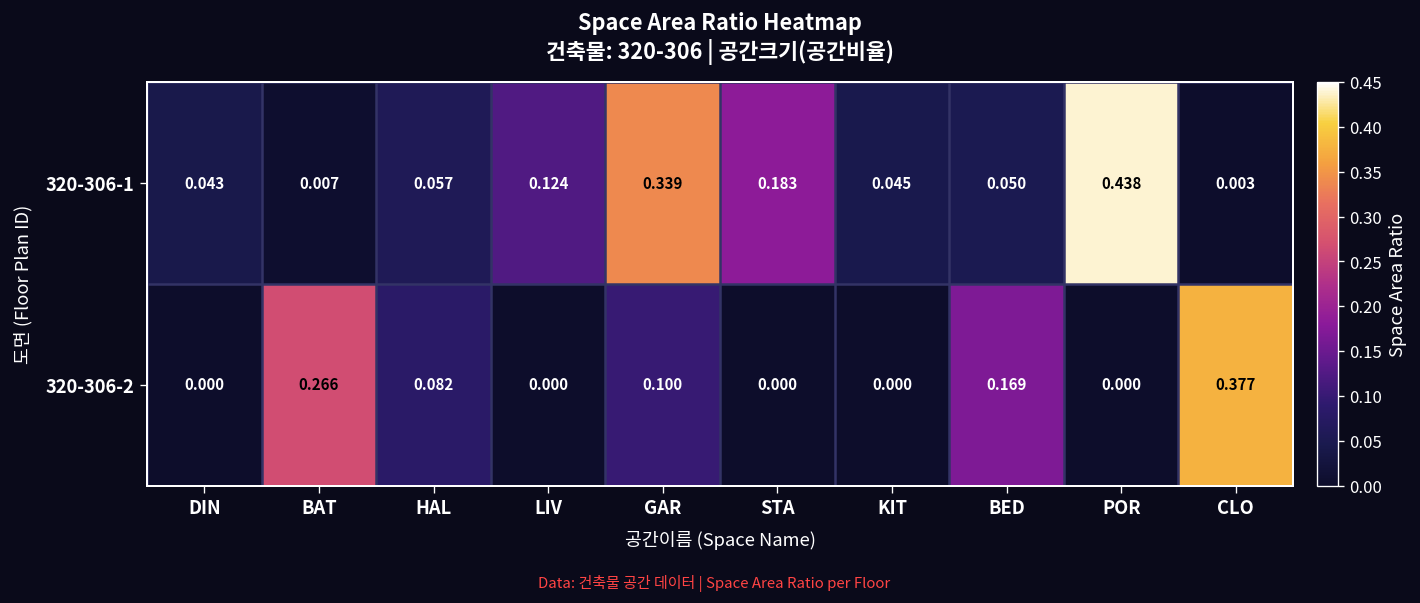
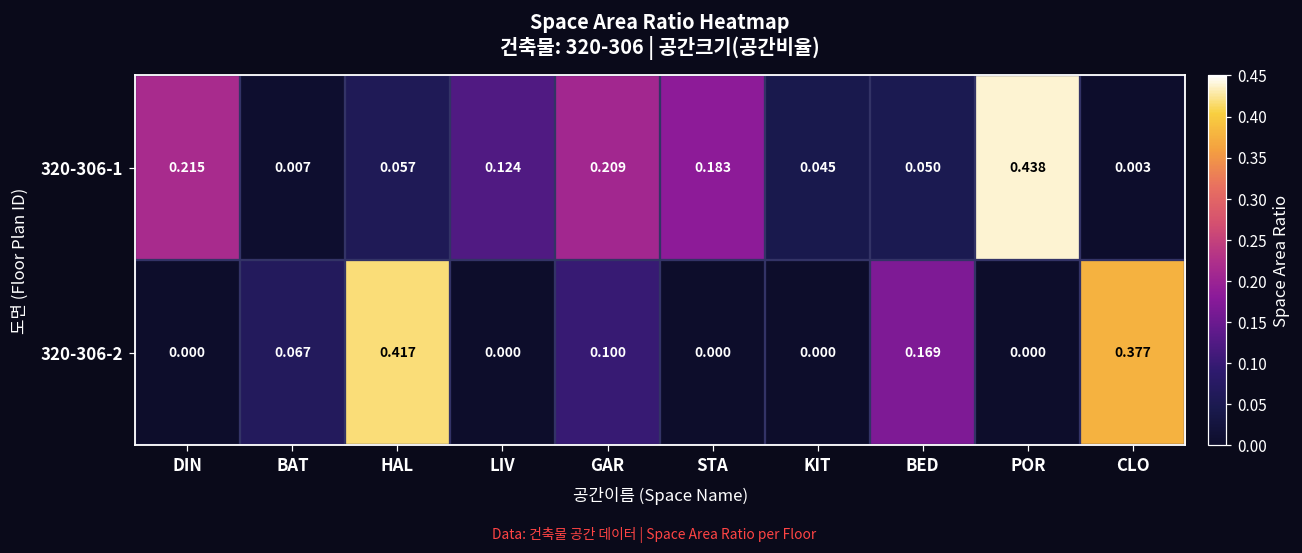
  {
    "320-306-1": {
-     "DIN": 0.043,
+     "DIN": 0.215,
      "BAT": 0.007,
      "HAL": 0.057,
      "LIV": 0.124,
-     "GAR": 0.339,
+     "GAR": 0.209,
      "STA": 0.183,
      "KIT": 0.045,
      "BED": 0.050,
      "POR": 0.438,
      "CLO": 0.003
    },
    "320-306-2": {
      "DIN": 0.000,
-     "BAT": 0.266,
-     "HAL": 0.082,
+     "BAT": 0.067,
+     "HAL": 0.417,
      "LIV": 0.000,
      "GAR": 0.100,
      "STA": 0.000,
      "KIT": 0.000,
      "BED": 0.169,
      "POR": 0.000,
      "CLO": 0.377
    }
  }
